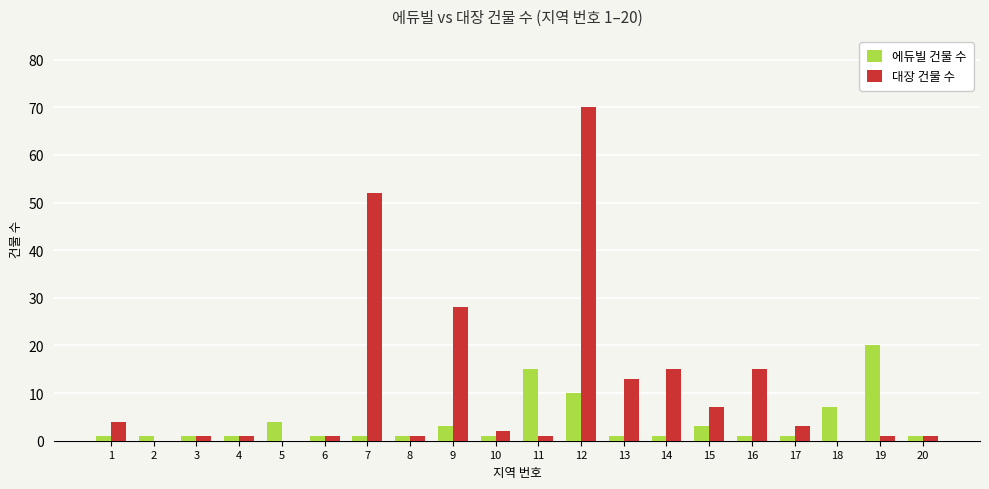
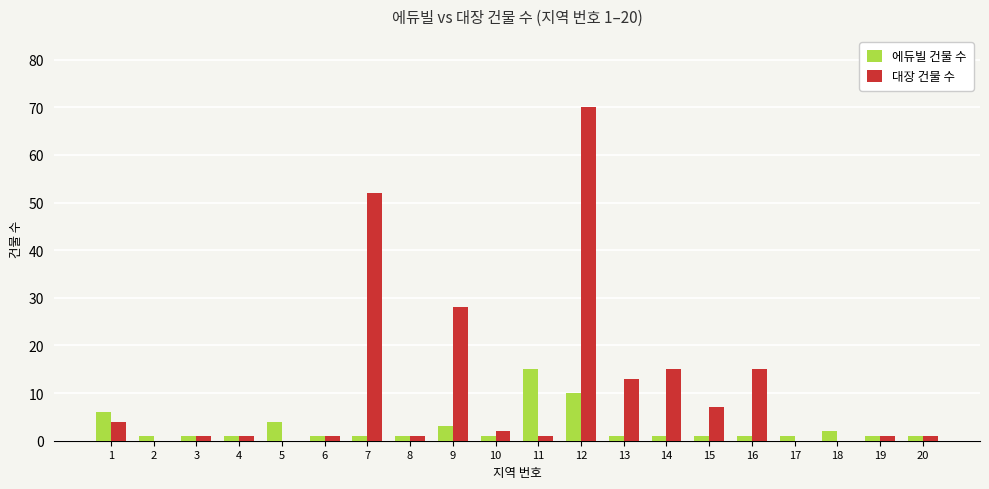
  {
    "에듀빌 건물 수": {
-     "1": 1,
+     "1": 6,
      "2": 1,
      "3": 1,
      "4": 1,
      "5": 4,
      "6": 1,
      "7": 1,
      "8": 1,
      "9": 3,
      "10": 1,
      "11": 15,
      "12": 10,
      "13": 1,
      "14": 1,
-     "15": 3,
+     "15": 1,
      "16": 1,
      "17": 1,
-     "18": 7,
-     "19": 20,
+     "18": 2,
+     "19": 1,
      "20": 1
    },
    "대장 건물 수": {
      "1": 4,
      "2": 0,
      "3": 1,
      "4": 1,
      "5": 0,
      "6": 1,
      "7": 52,
      "8": 1,
      "9": 28,
      "10": 2,
      "11": 1,
      "12": 70,
      "13": 13,
      "14": 15,
      "15": 7,
      "16": 15,
-     "17": 3,
+     "17": 0,
      "18": 0,
      "19": 1,
      "20": 1
    }
  }
